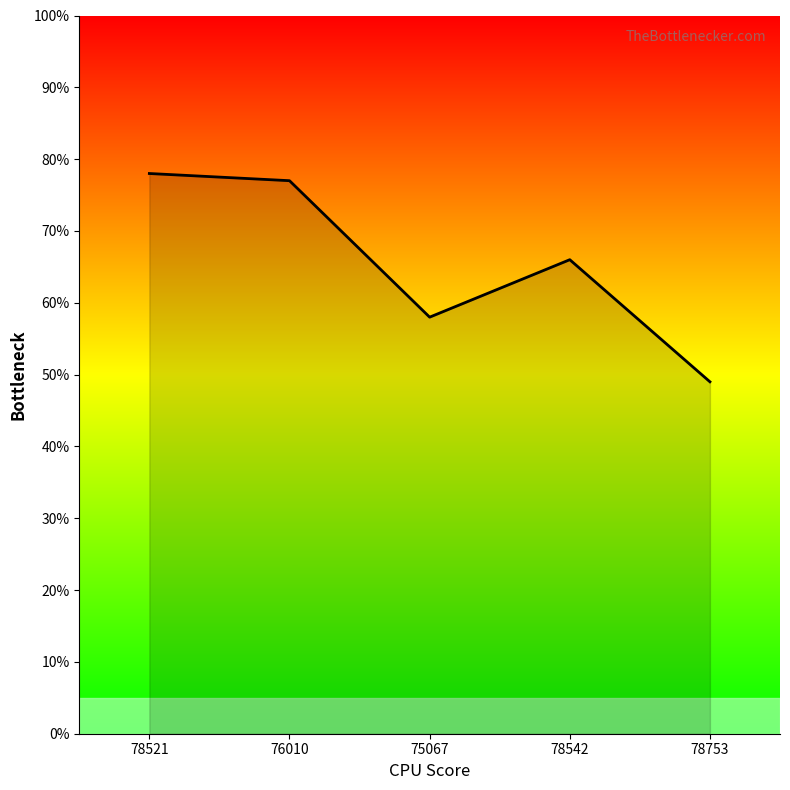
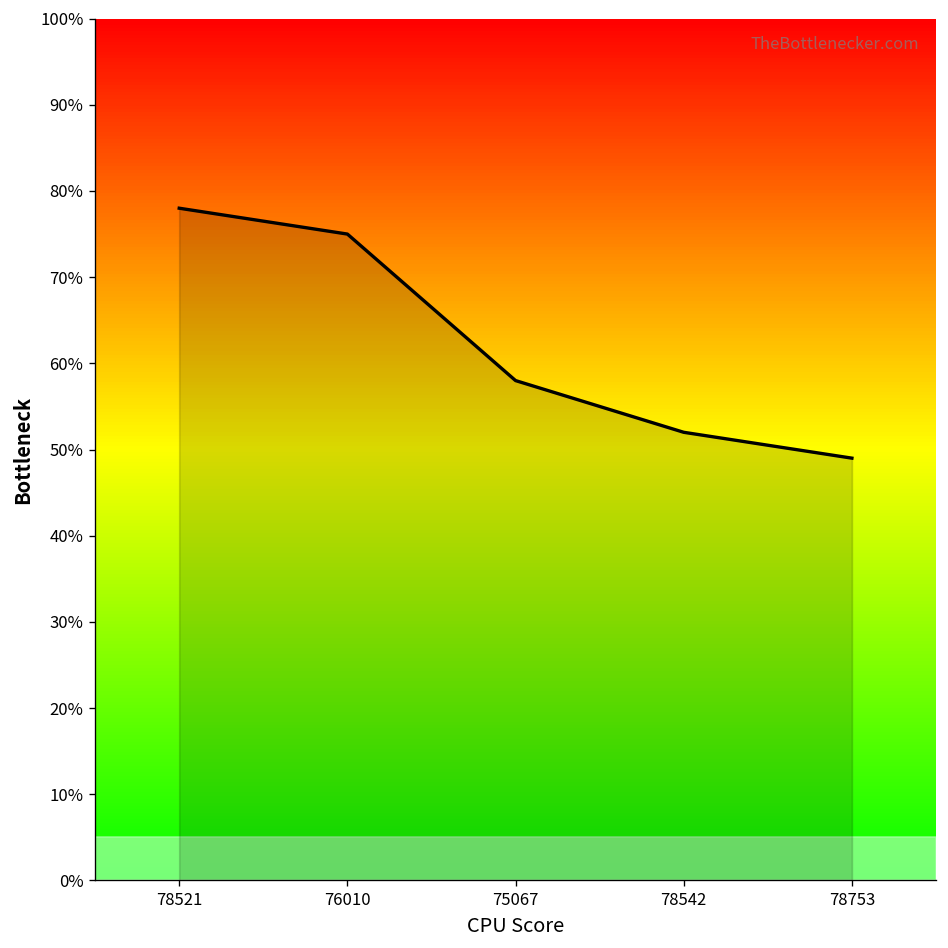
  {
    "78521": "78%",
-   "76010": "77%",
+   "76010": "75%",
    "75067": "58%",
-   "78542": "66%",
+   "78542": "52%",
    "78753": "49%"
  }
